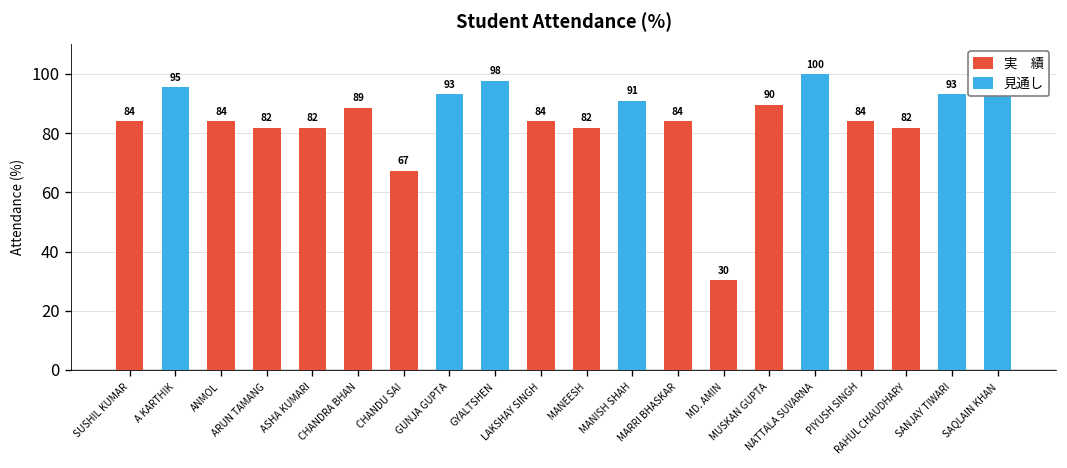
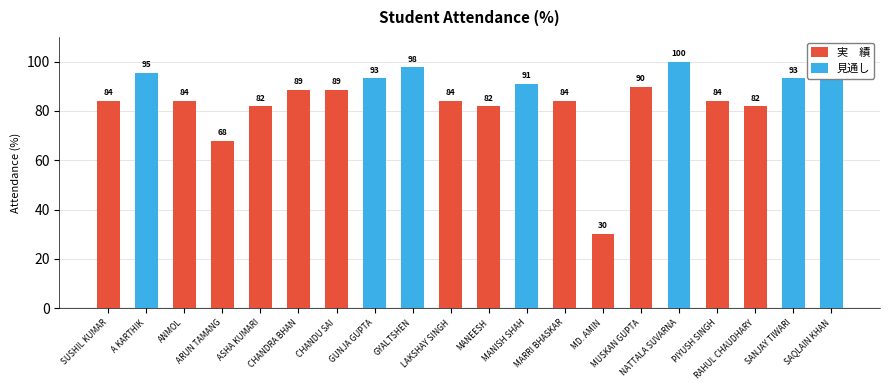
  {
    "実 績": {
      "SUSHIL KUMAR": 84,
      "ANMOL": 84,
-     "ARUN TAMANG": 82,
+     "ARUN TAMANG": 68,
      "ASHA KUMARI": 82,
      "CHANDRA BHAN": 89,
-     "CHANDU SAI": 67,
+     "CHANDU SAI": 89,
      "LAKSHAY SINGH": 84,
      "MANEESH": 82,
      "MARRI BHASKAR": 84,
      "MD. AMIN": 30,
      "MUSKAN GUPTA": 90,
      "PIYUSH SINGH": 84,
      "RAHUL CHAUDHARY": 82
    },
    "見通し": {
      "A KARTHIK": 95,
      "GUNJA GUPTA": 93,
      "GYALTSHEN": 98,
      "MANISH SHAH": 91,
      "NATTALA SUVARNA": 100,
      "SANJAY TIWARI": 93
    }
  }
